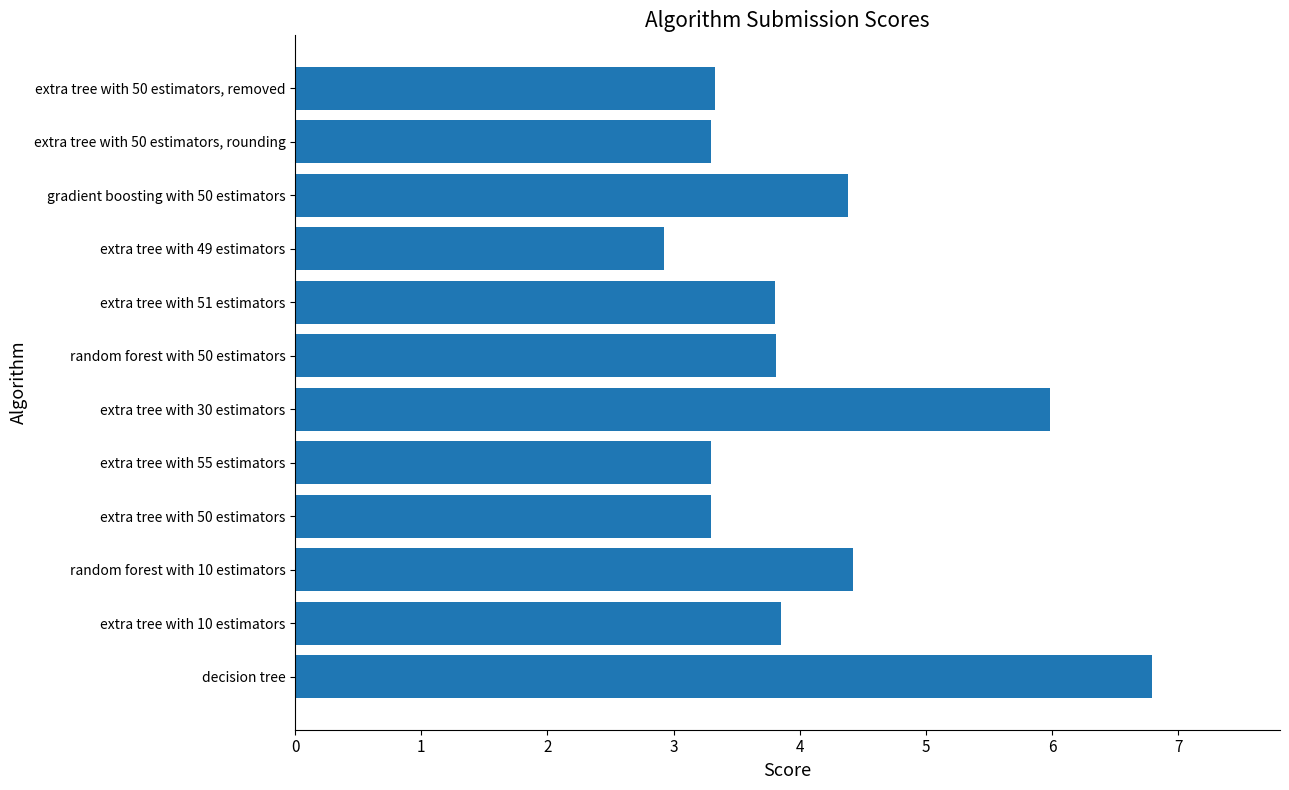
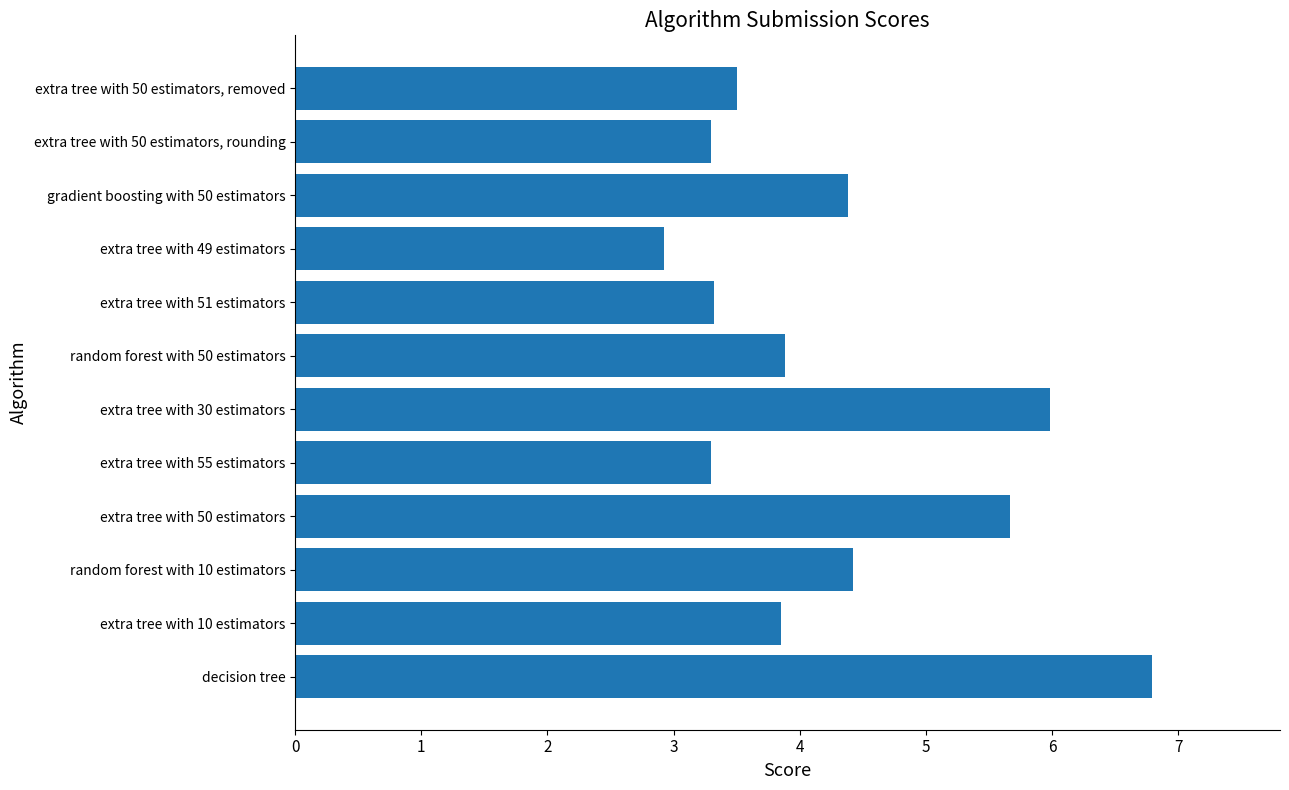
  {
-   "extra tree with 50 estimators, removed": 3.33,
+   "extra tree with 50 estimators, removed": 3.50,
    "extra tree with 50 estimators, rounding": 3.29,
    "gradient boosting with 50 estimators": 4.38,
    "extra tree with 49 estimators": 2.93,
-   "extra tree with 51 estimators": 3.80,
-   "random forest with 50 estimators": 3.82,
+   "extra tree with 51 estimators": 3.32,
+   "random forest with 50 estimators": 3.88,
    "extra tree with 30 estimators": 5.99,
    "extra tree with 55 estimators": 3.30,
-   "extra tree with 50 estimators": 3.29,
+   "extra tree with 50 estimators": 5.67,
    "random forest with 10 estimators": 4.42,
    "extra tree with 10 estimators": 3.85,
    "decision tree": 6.79
  }
